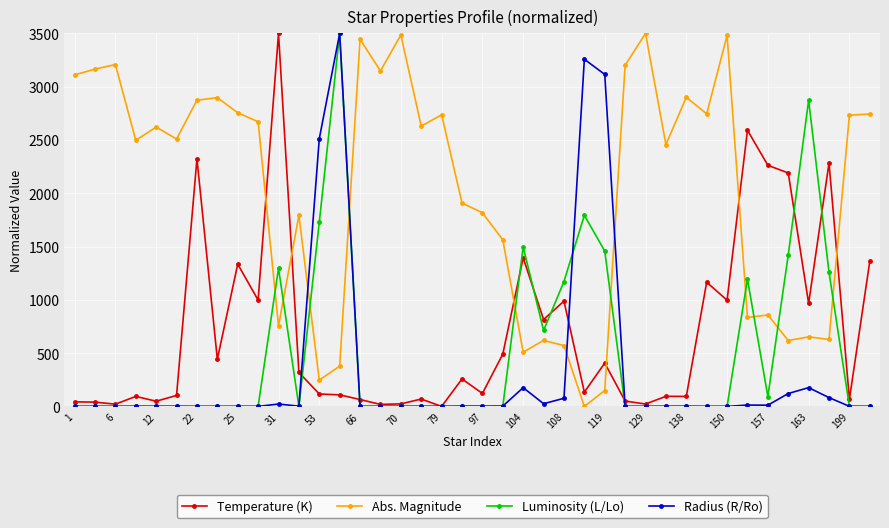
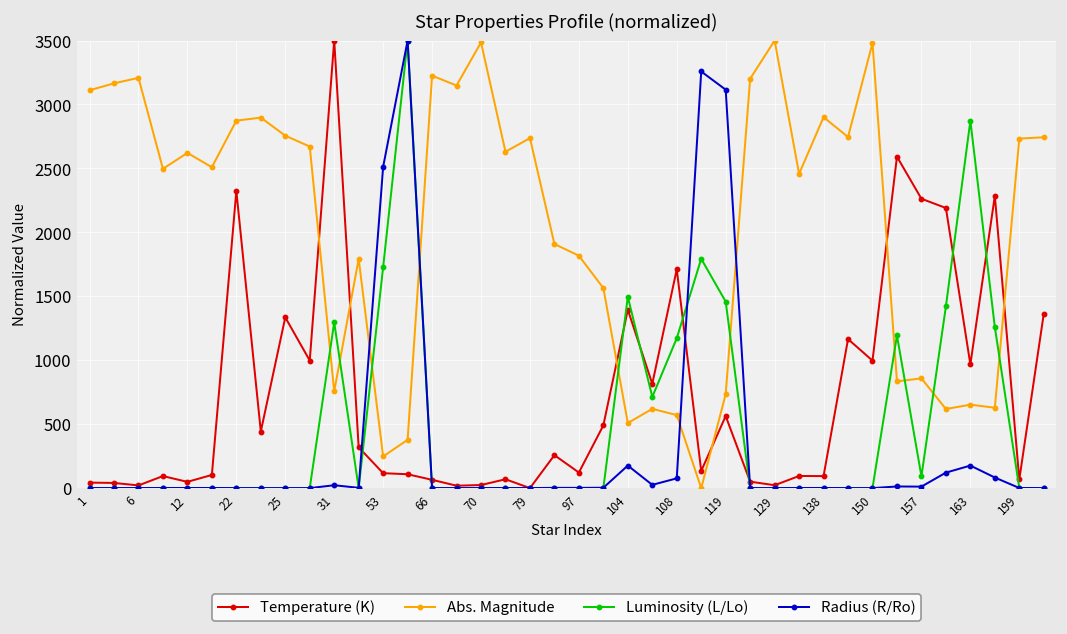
  {
    "Temperature (K)": {
      "1": 40,
      "12": 50,
      "22": 2320,
      "25": 1340,
      "31": 3500,
      "53": 120,
      "66": 60,
      "97": 120,
      "104": 1390,
-     "108": 990,
-     "119": 410,
+     "108": 1710,
+     "119": 560,
      "138": 90,
      "150": 1000,
      "157": 2260,
      "163": 970,
      "199": 70
    },
    "Abs. Magnitude": {
      "1": 3110,
      "6": 3210,
      "12": 2620,
      "22": 2870,
      "25": 2760,
      "31": 760,
      "53": 250,
-     "66": 3440,
+     "66": 3230,
      "70": 3490,
      "79": 2740,
      "97": 1820,
      "104": 510,
      "108": 570,
-     "119": 150,
+     "119": 740,
      "129": 3500,
      "138": 2900,
      "150": 3480,
      "157": 860,
      "163": 650,
      "199": 2730
    },
    "Luminosity (L/Lo)": {
      "31": 1300,
      "53": 1730,
      "104": 1500,
      "108": 1170,
      "119": 1460,
      "157": 90,
      "163": 2870
    },
    "Radius (R/Ro)": {
      "31": 20,
      "53": 2510,
      "104": 180,
      "108": 80,
      "119": 3120,
      "157": 10,
      "163": 180
    }
  }
